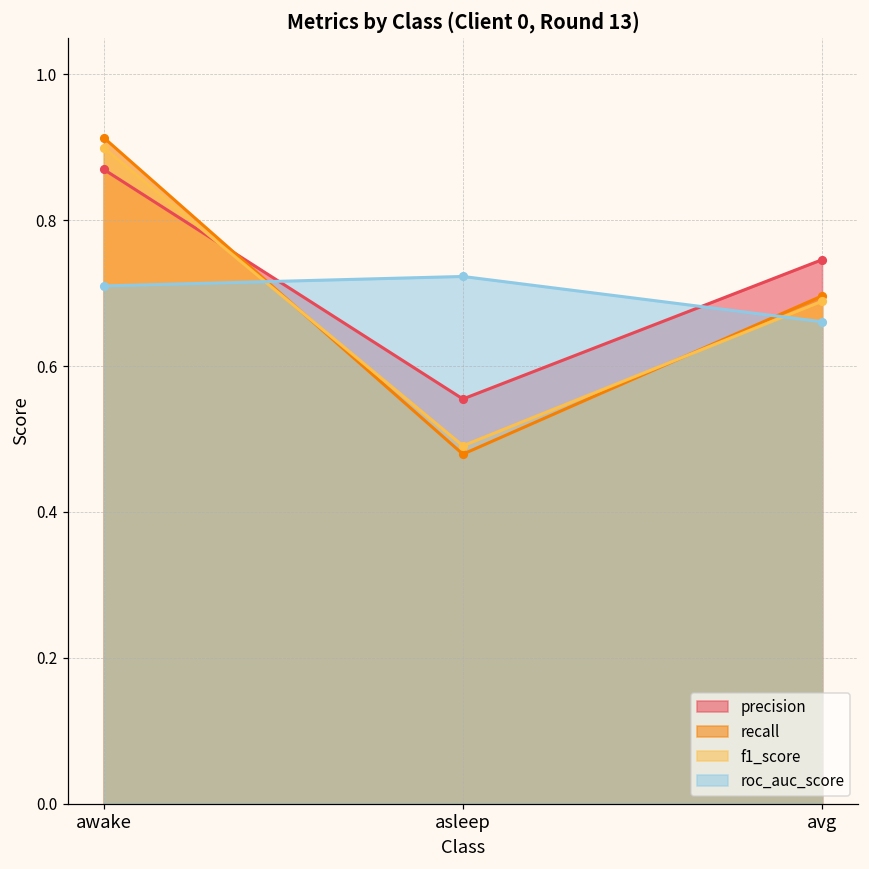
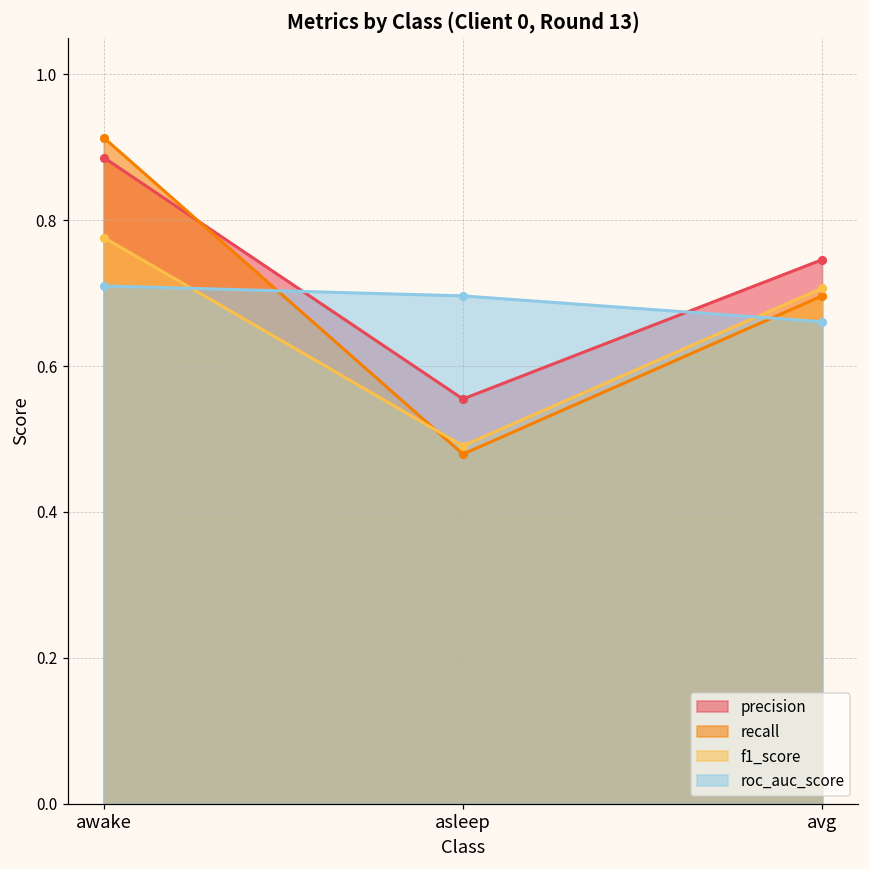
  {
    "precision": {
-     "awake": 0.87,
+     "awake": 0.89,
      "asleep": 0.55,
      "avg": 0.75
    },
    "recall": {
      "awake": 0.91,
      "asleep": 0.48,
      "avg": 0.70
    },
    "f1_score": {
-     "awake": 0.90,
+     "awake": 0.78,
      "asleep": 0.49,
-     "avg": 0.69
+     "avg": 0.71
    },
    "roc_auc_score": {
      "awake": 0.71,
-     "asleep": 0.72,
+     "asleep": 0.70,
      "avg": 0.66
    }
  }
